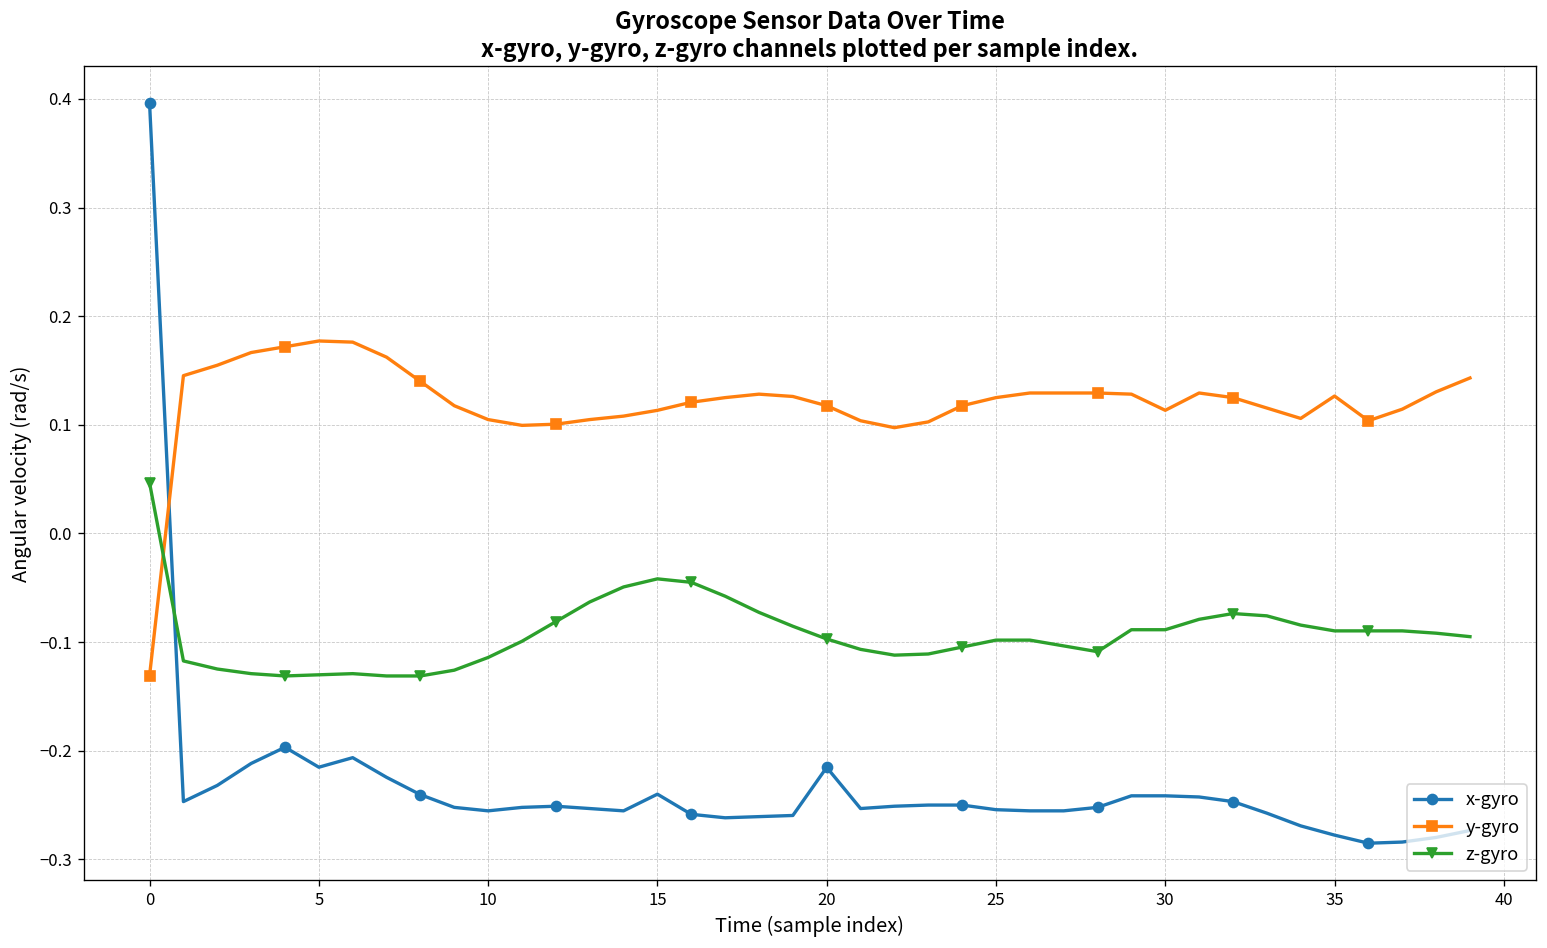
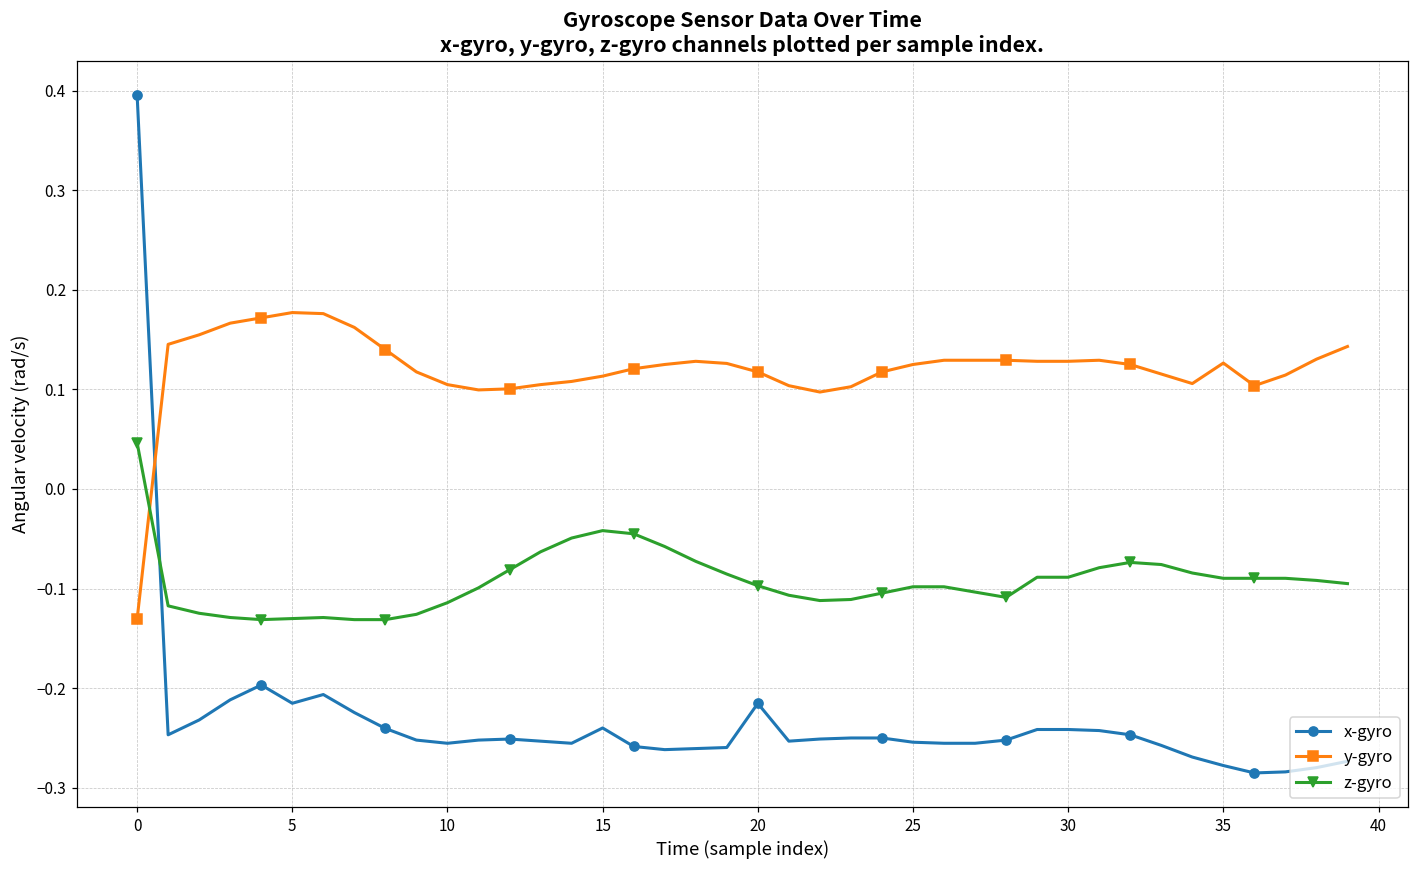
  {
    "x-gyro": {
      "0": 0.40,
      "5": -0.22,
      "10": -0.26,
      "15": -0.24,
      "20": -0.22,
      "25": -0.25,
      "30": -0.24,
      "35": -0.28
    },
    "y-gyro": {
      "0": -0.13,
      "5": 0.18,
      "10": 0.10,
      "15": 0.11,
      "20": 0.12,
      "25": 0.13,
-     "30": 0.11,
+     "30": 0.13,
      "35": 0.13
    },
    "z-gyro": {
      "0": 0.05,
      "5": -0.13,
      "10": -0.11,
      "15": -0.04,
      "20": -0.10,
      "25": -0.10,
      "30": -0.09,
      "35": -0.09
    }
  }
